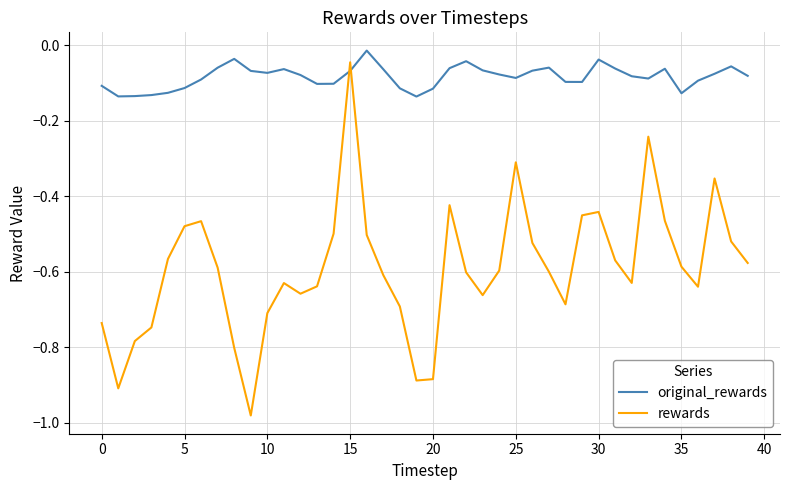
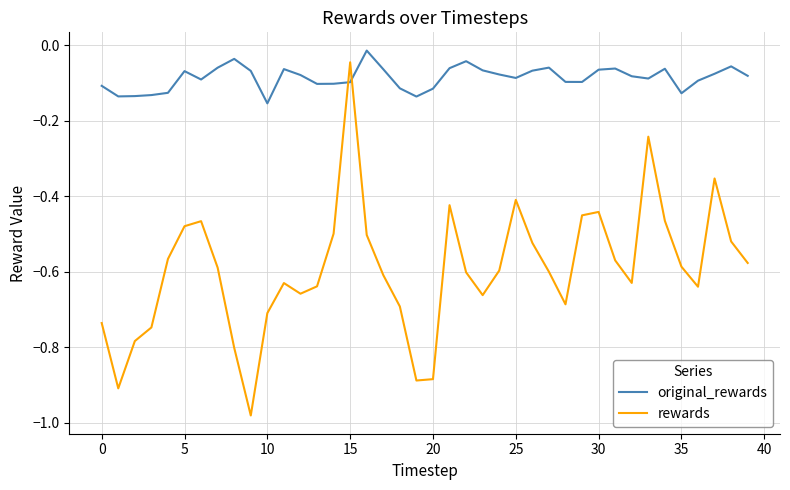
  {
    "original_rewards": {
      "0": -0.11,
-     "5": -0.11,
-     "10": -0.07,
-     "15": -0.07,
+     "5": -0.07,
+     "10": -0.15,
+     "15": -0.10,
      "20": -0.11,
      "25": -0.09,
-     "30": -0.04,
+     "30": -0.06,
      "35": -0.13
    },
    "rewards": {
      "0": -0.74,
      "5": -0.48,
      "10": -0.71,
      "15": -0.04,
      "20": -0.88,
-     "25": -0.31,
+     "25": -0.41,
      "30": -0.44,
      "35": -0.59
    }
  }
